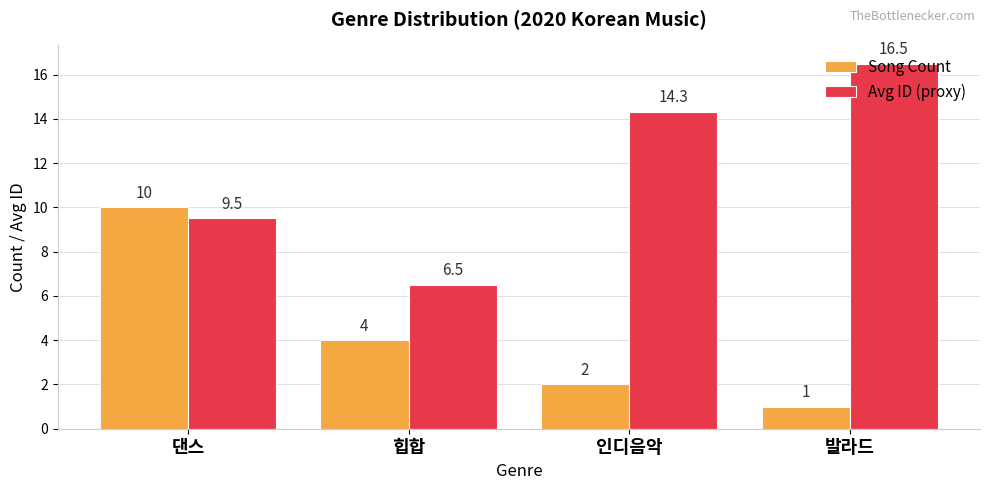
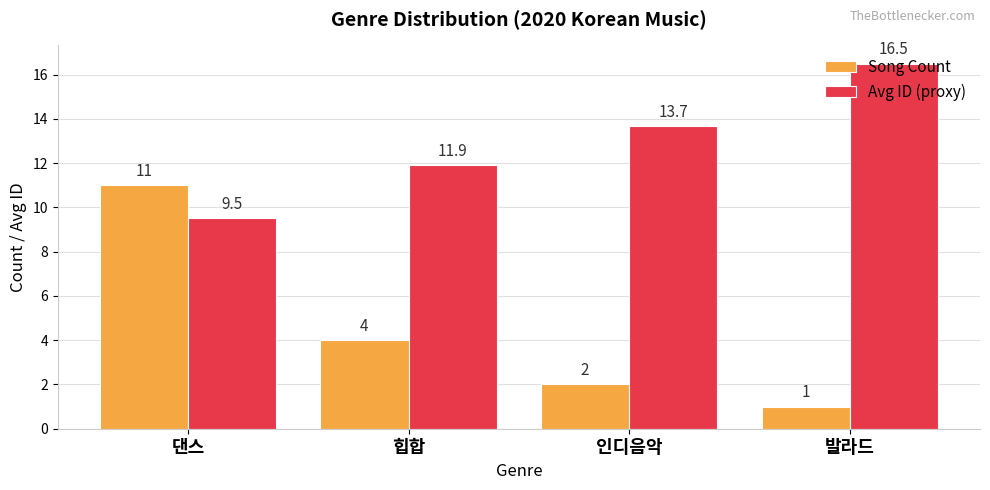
  {
    "Song Count": {
-     "댄스": 10,
+     "댄스": 11,
      "힙합": 4,
      "인디음악": 2,
      "발라드": 1
    },
    "Avg ID (proxy)": {
      "댄스": 9.5,
-     "힙합": 6.5,
-     "인디음악": 14.3,
+     "힙합": 11.9,
+     "인디음악": 13.7,
      "발라드": 16.5
    }
  }
